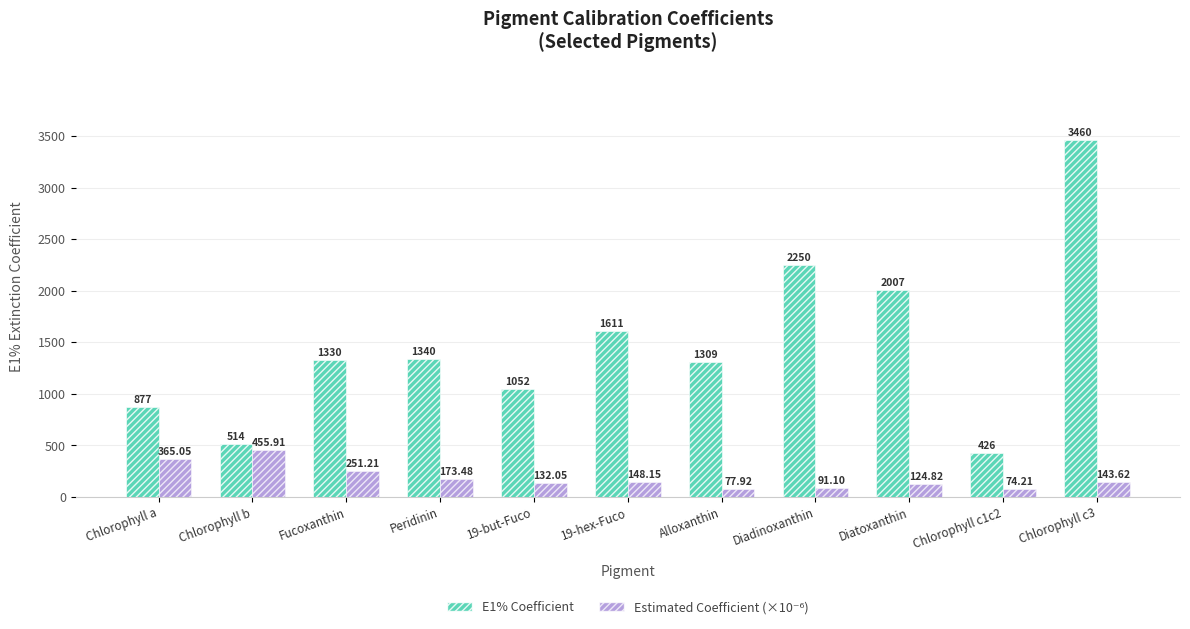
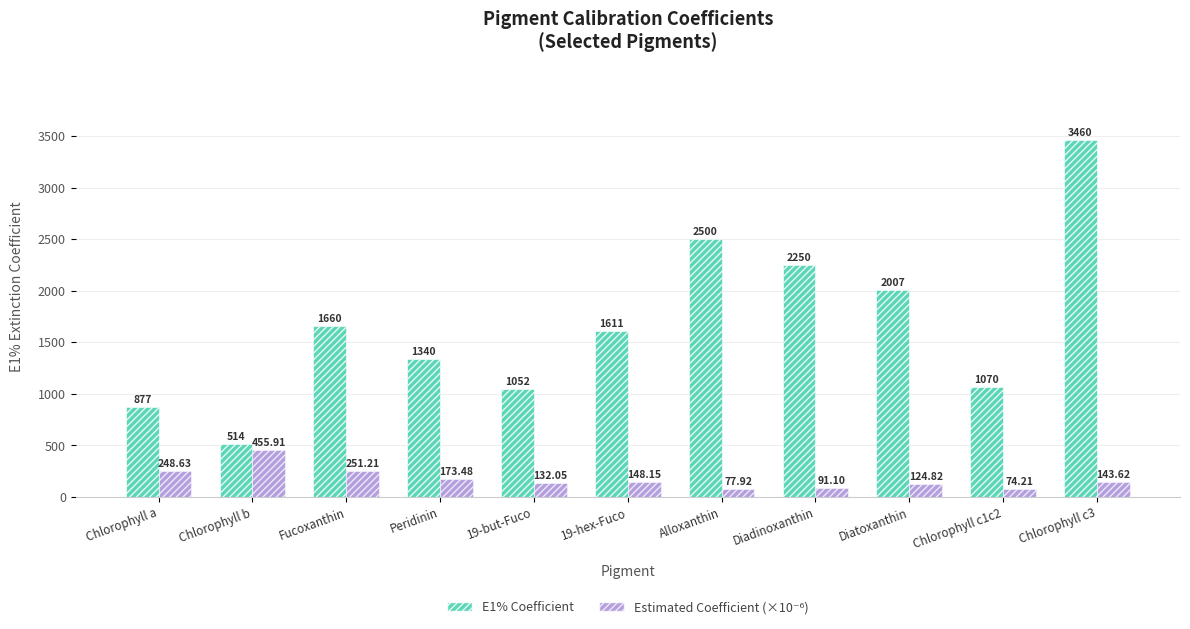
  {
    "E1% Coefficient": {
      "Chlorophyll a": 877,
      "Chlorophyll b": 514,
-     "Fucoxanthin": 1330,
+     "Fucoxanthin": 1660,
      "Peridinin": 1340,
      "19-but-Fuco": 1052,
      "19-hex-Fuco": 1611,
-     "Alloxanthin": 1309,
+     "Alloxanthin": 2500,
      "Diadinoxanthin": 2250,
      "Diatoxanthin": 2007,
-     "Chlorophyll c1c2": 426,
+     "Chlorophyll c1c2": 1070,
      "Chlorophyll c3": 3460
    },
    "Estimated Coefficient (×10⁻⁶)": {
-     "Chlorophyll a": 365.05,
+     "Chlorophyll a": 248.63,
      "Chlorophyll b": 455.91,
      "Fucoxanthin": 251.21,
      "Peridinin": 173.48,
      "19-but-Fuco": 132.05,
      "19-hex-Fuco": 148.15,
      "Alloxanthin": 77.92,
      "Diadinoxanthin": 91.10,
      "Diatoxanthin": 124.82,
      "Chlorophyll c1c2": 74.21,
      "Chlorophyll c3": 143.62
    }
  }
